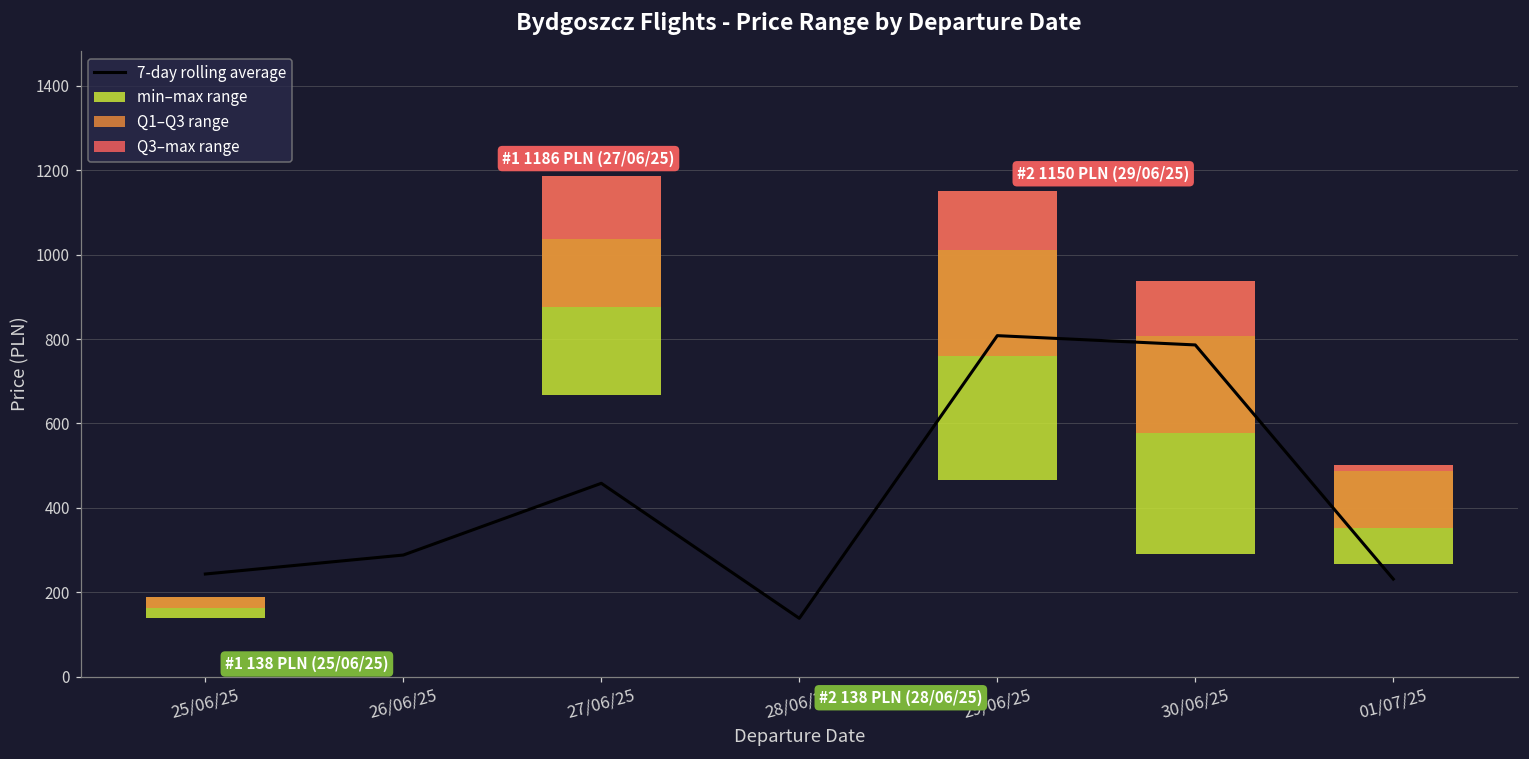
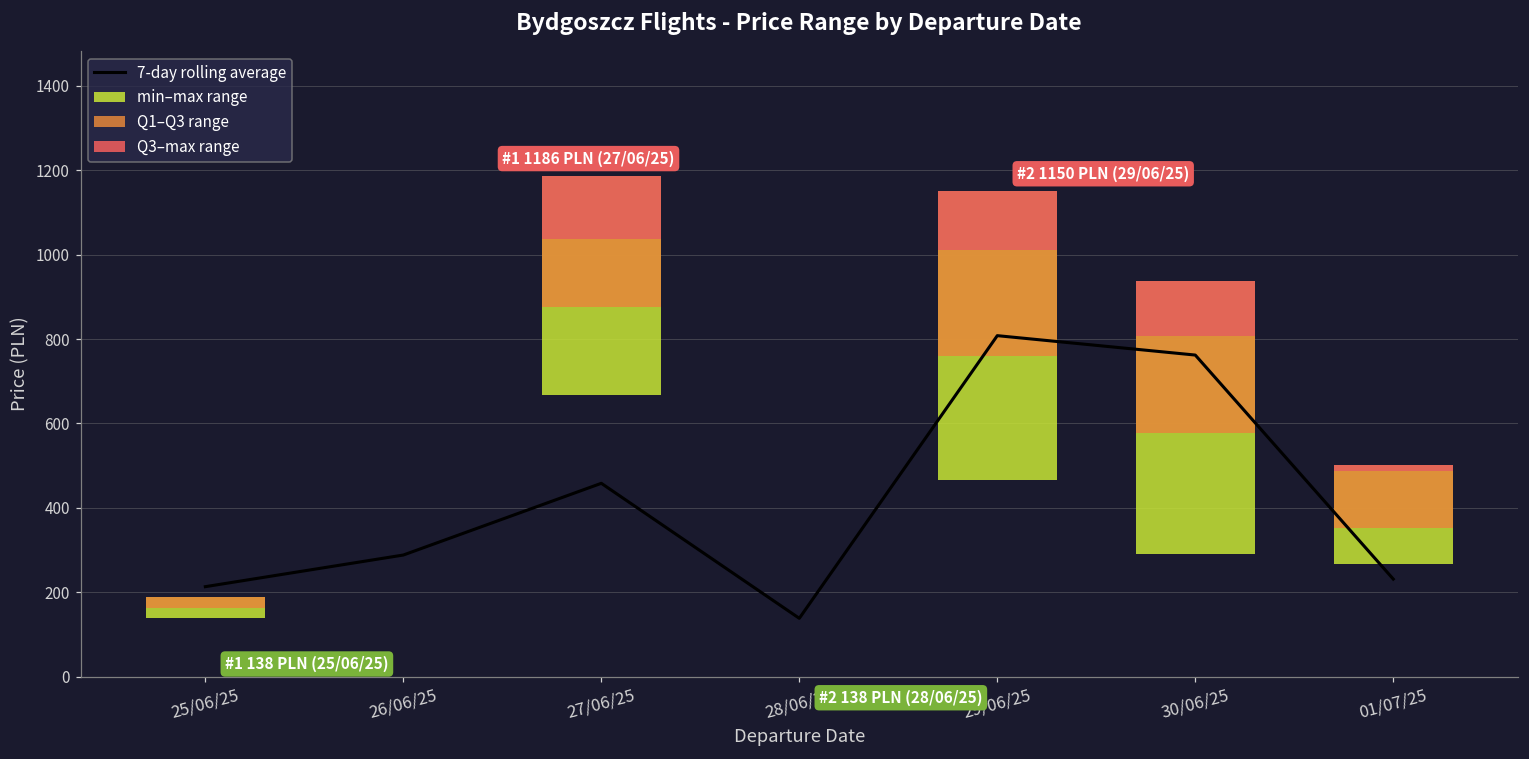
  {
    "7-day rolling average": {
-     "25/06/25": 240,
+     "25/06/25": 210,
      "26/06/25": 290,
      "27/06/25": 460,
      "28/06/25": 140,
      "29/06/25": 810,
-     "30/06/25": 790,
+     "30/06/25": 760,
      "01/07/25": 230
    }
  }
